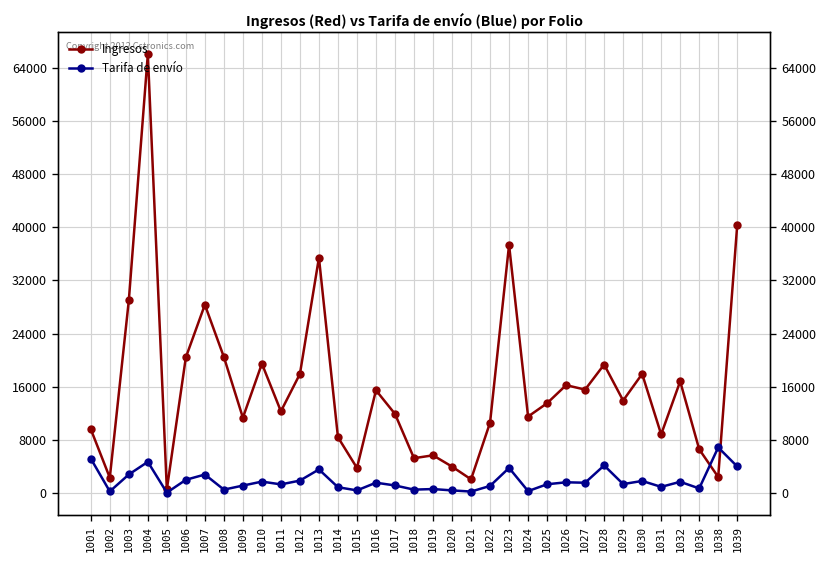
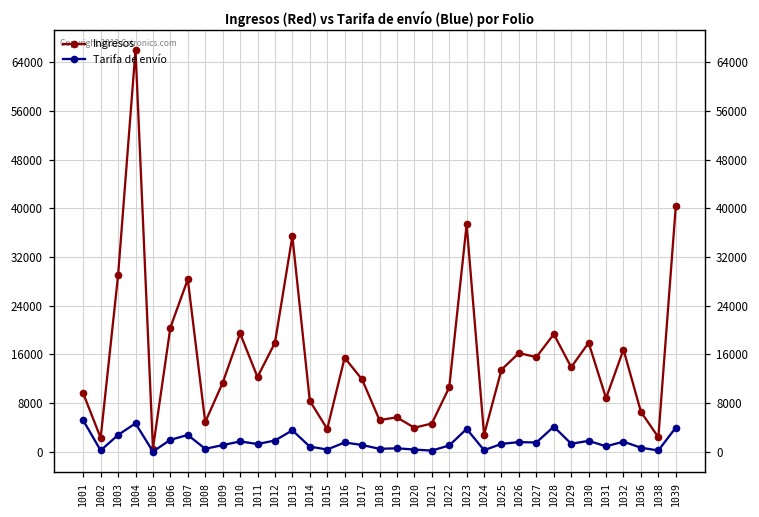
  {
    "Ingresos": {
      "1001": 10000,
      "1002": 2000,
      "1003": 29000,
      "1005": 1000,
      "1006": 20000,
      "1007": 28000,
-     "1008": 20000,
+     "1008": 5000,
      "1009": 11000,
      "1010": 19000,
      "1011": 12000,
      "1012": 18000,
      "1013": 35000,
      "1014": 8000,
      "1015": 4000,
      "1016": 15000,
      "1017": 12000,
      "1018": 5000,
      "1019": 6000,
      "1020": 4000,
-     "1021": 2000,
+     "1021": 5000,
      "1022": 11000,
      "1023": 37000,
-     "1024": 12000,
+     "1024": 3000,
      "1025": 14000,
      "1026": 16000,
      "1027": 16000,
      "1028": 19000,
      "1029": 14000,
      "1030": 18000,
      "1031": 9000,
      "1032": 17000,
      "1036": 7000,
      "1038": 2000,
      "1039": 40000
    },
    "Tarifa de envío": {
      "1001": 5000,
      "1002": 0,
      "1003": 3000,
      "1004": 5000,
      "1005": 0,
      "1006": 2000,
      "1007": 3000,
      "1008": 1000,
      "1009": 1000,
      "1010": 2000,
      "1011": 1000,
      "1012": 2000,
      "1013": 4000,
      "1014": 1000,
      "1015": 0,
      "1016": 2000,
      "1017": 1000,
      "1018": 1000,
      "1019": 1000,
      "1020": 0,
      "1021": 0,
      "1022": 1000,
      "1023": 4000,
      "1024": 0,
      "1025": 1000,
      "1026": 2000,
      "1027": 2000,
      "1028": 4000,
      "1029": 1000,
      "1030": 2000,
      "1031": 1000,
      "1032": 2000,
      "1036": 1000,
-     "1038": 7000,
+     "1038": 0,
      "1039": 4000
    }
  }
